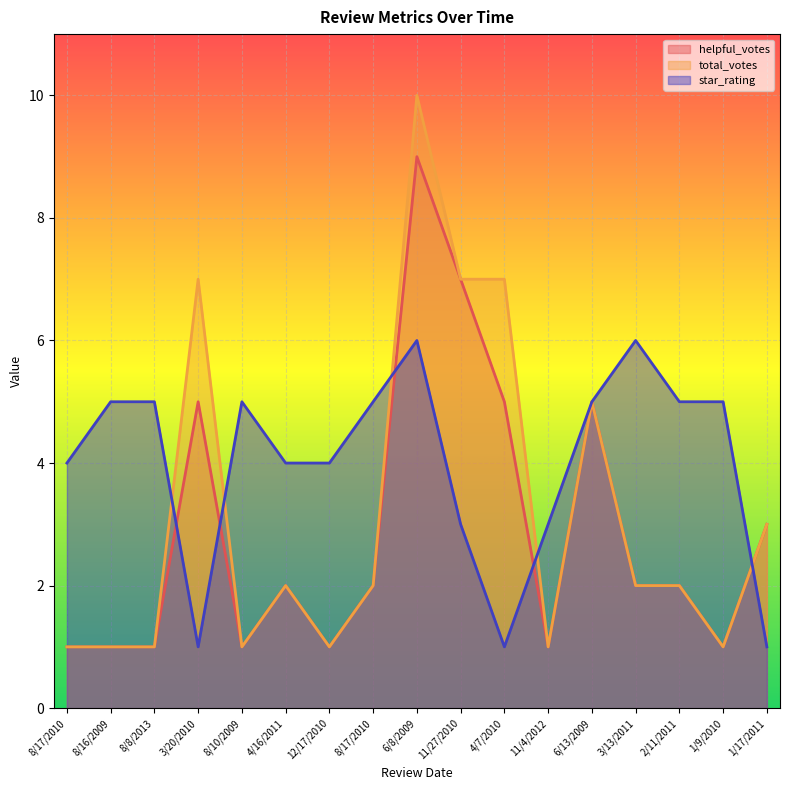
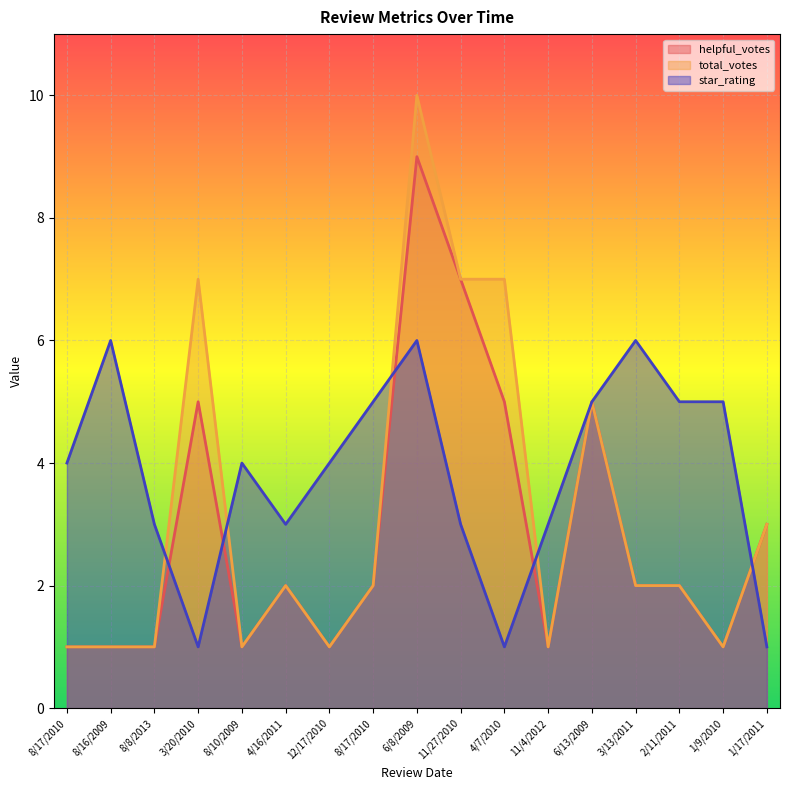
  {
    "star_rating": {
-     "8/16/2009": 5,
-     "8/8/2013": 5,
+     "8/16/2009": 6,
+     "8/8/2013": 3,
      "3/20/2010": 1,
-     "8/10/2009": 5,
-     "4/16/2011": 4,
+     "8/10/2009": 4,
+     "4/16/2011": 3,
      "12/17/2010": 4,
      "6/8/2009": 6,
      "11/27/2010": 3,
      "4/7/2010": 1,
      "11/4/2012": 3,
      "3/13/2011": 6,
      "2/11/2011": 5,
      "1/9/2010": 5,
      "1/17/2011": 1
    }
  }
